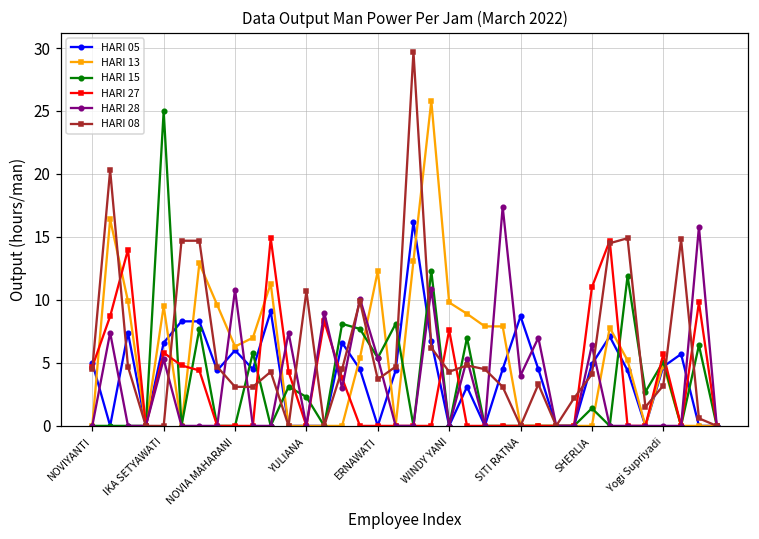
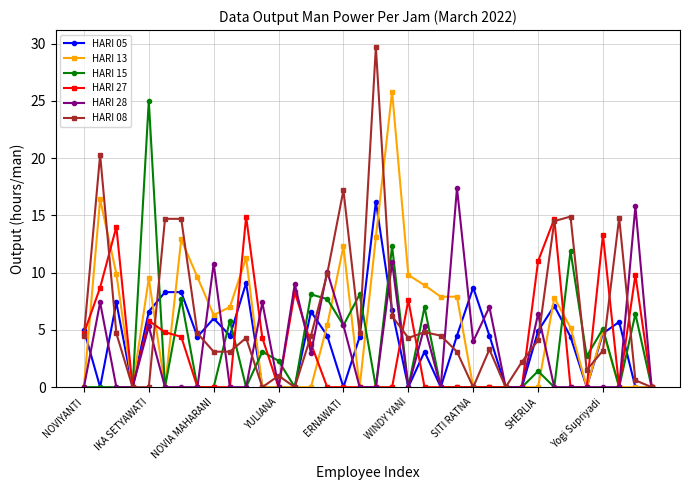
  {
    "HARI 05": {
      "NOVIYANTI": 5.0,
      "IKA SETYAWATI": 6.6,
      "NOVIA MAHARANI": 6.0,
      "SITI RATNA": 8.7,
      "SHERLIA": 4.9
    },
    "HARI 13": {
      "IKA SETYAWATI": 9.5,
      "NOVIA MAHARANI": 6.3,
      "ERNAWATI": 12.3,
      "WINDY YANI": 9.8,
      "SHERLIA": 0.0
    },
    "HARI 15": {
      "IKA SETYAWATI": 25.0,
      "YULIANA": 2.3,
      "SHERLIA": 1.4
    },
    "HARI 27": {
      "IKA SETYAWATI": 5.8,
      "WINDY YANI": 7.6,
      "SHERLIA": 11.0,
-     "Yogi Supriyadi": 5.7
+     "Yogi Supriyadi": 13.3
    },
    "HARI 28": {
      "IKA SETYAWATI": 5.3,
      "NOVIA MAHARANI": 10.8,
      "SITI RATNA": 4.0,
      "SHERLIA": 6.4,
      "Yogi Supriyadi": 0.0
    },
    "HARI 08": {
      "IKA SETYAWATI": 0.0,
      "NOVIA MAHARANI": 3.1,
-     "YULIANA": 10.7,
-     "ERNAWATI": 3.7,
+     "YULIANA": 1.0,
+     "ERNAWATI": 17.2,
      "WINDY YANI": 4.3,
      "SHERLIA": 4.1,
      "Yogi Supriyadi": 3.2
    }
  }
